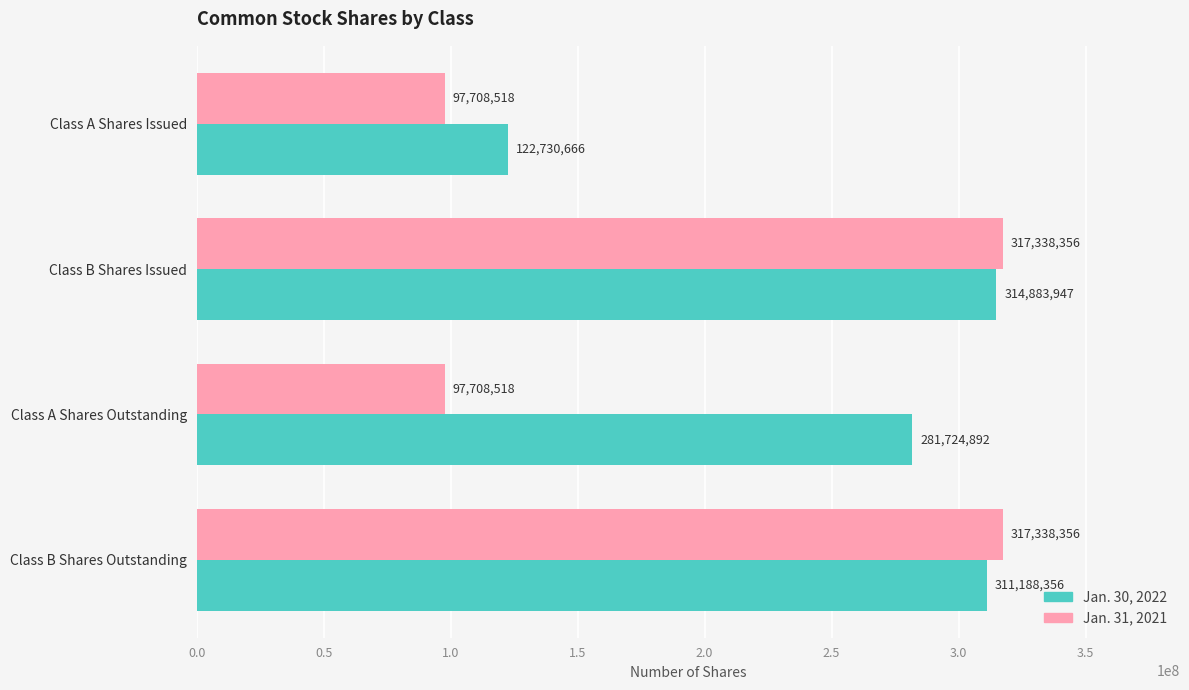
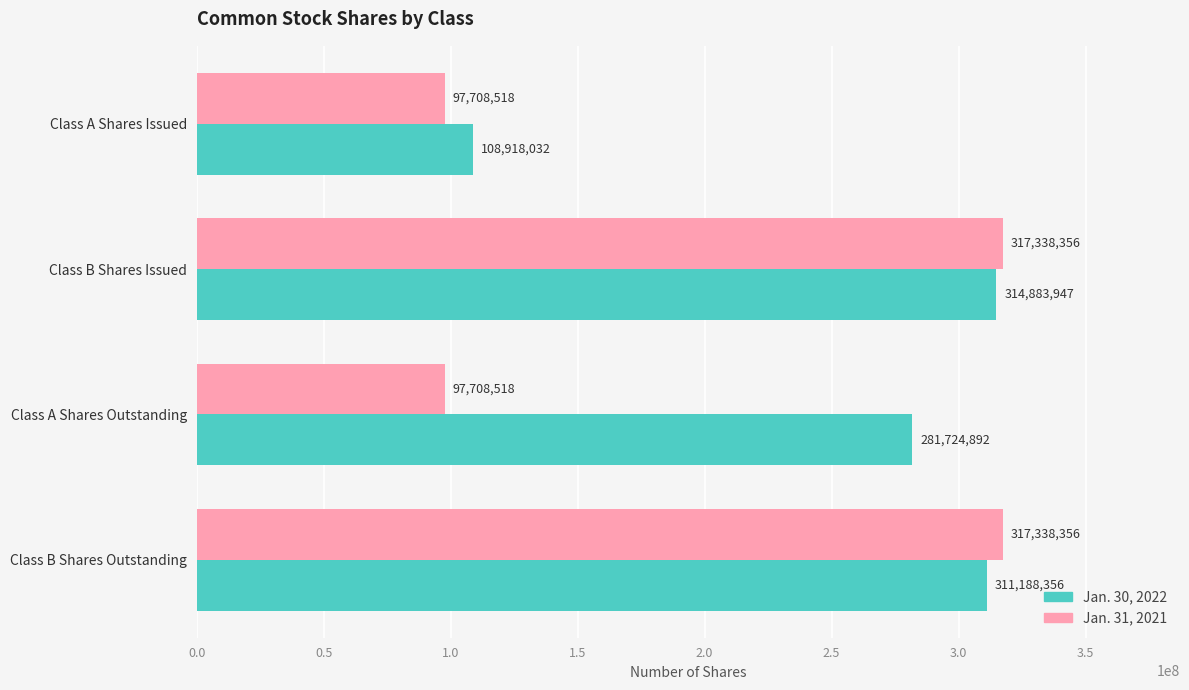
  {
    "Jan. 30, 2022": {
-     "Class A Shares Issued": "122,730,666",
+     "Class A Shares Issued": "108,918,032",
      "Class B Shares Issued": "314,883,947",
      "Class A Shares Outstanding": "281,724,892",
      "Class B Shares Outstanding": "311,188,356"
    },
    "Jan. 31, 2021": {
      "Class A Shares Issued": "97,708,518",
      "Class B Shares Issued": "317,338,356",
      "Class A Shares Outstanding": "97,708,518",
      "Class B Shares Outstanding": "317,338,356"
    }
  }
